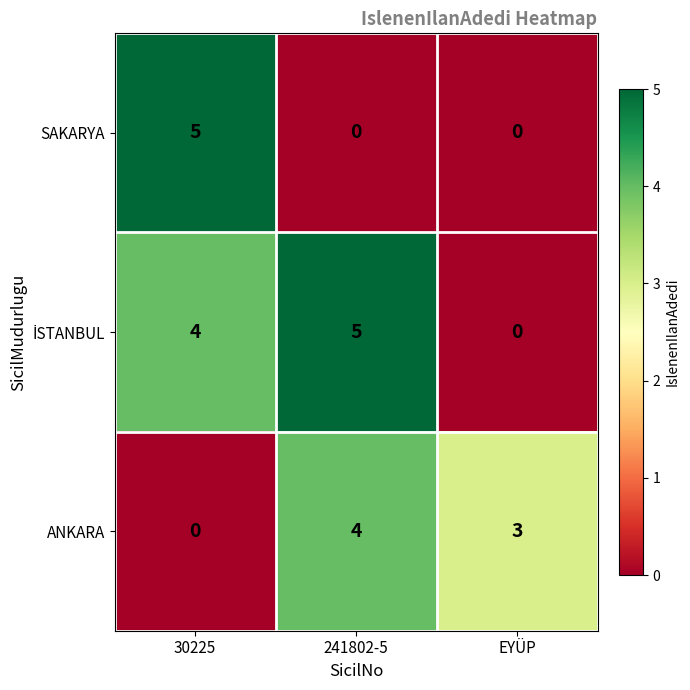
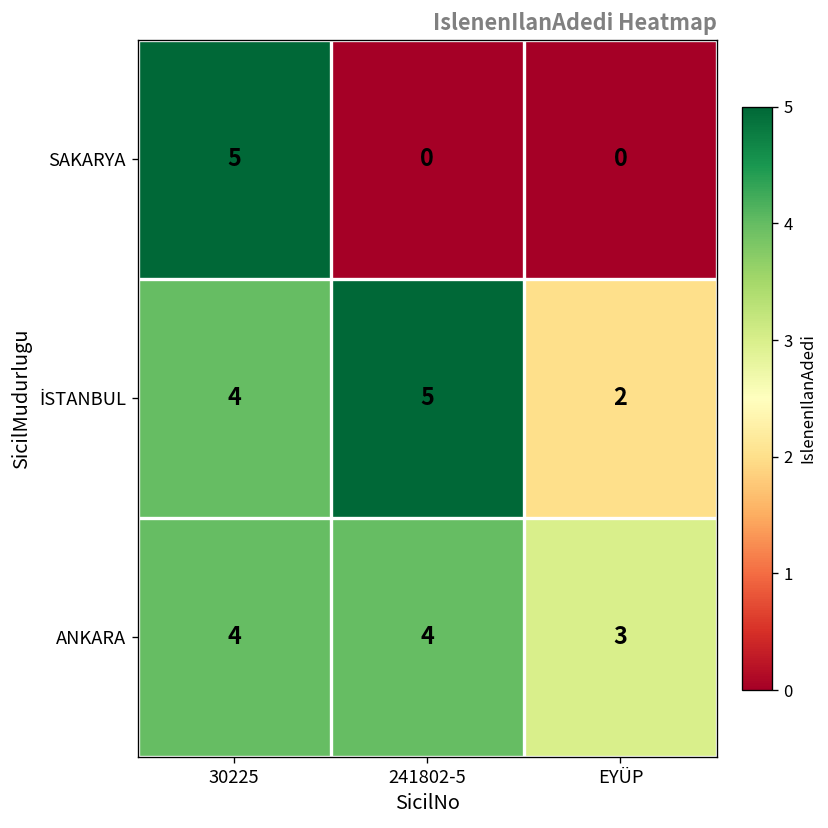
  {
    "SAKARYA": {
      "30225": 5,
      "241802-5": 0,
      "EYÜP": 0
    },
    "İSTANBUL": {
      "30225": 4,
      "241802-5": 5,
-     "EYÜP": 0
+     "EYÜP": 2
    },
    "ANKARA": {
-     "30225": 0,
+     "30225": 4,
      "241802-5": 4,
      "EYÜP": 3
    }
  }
